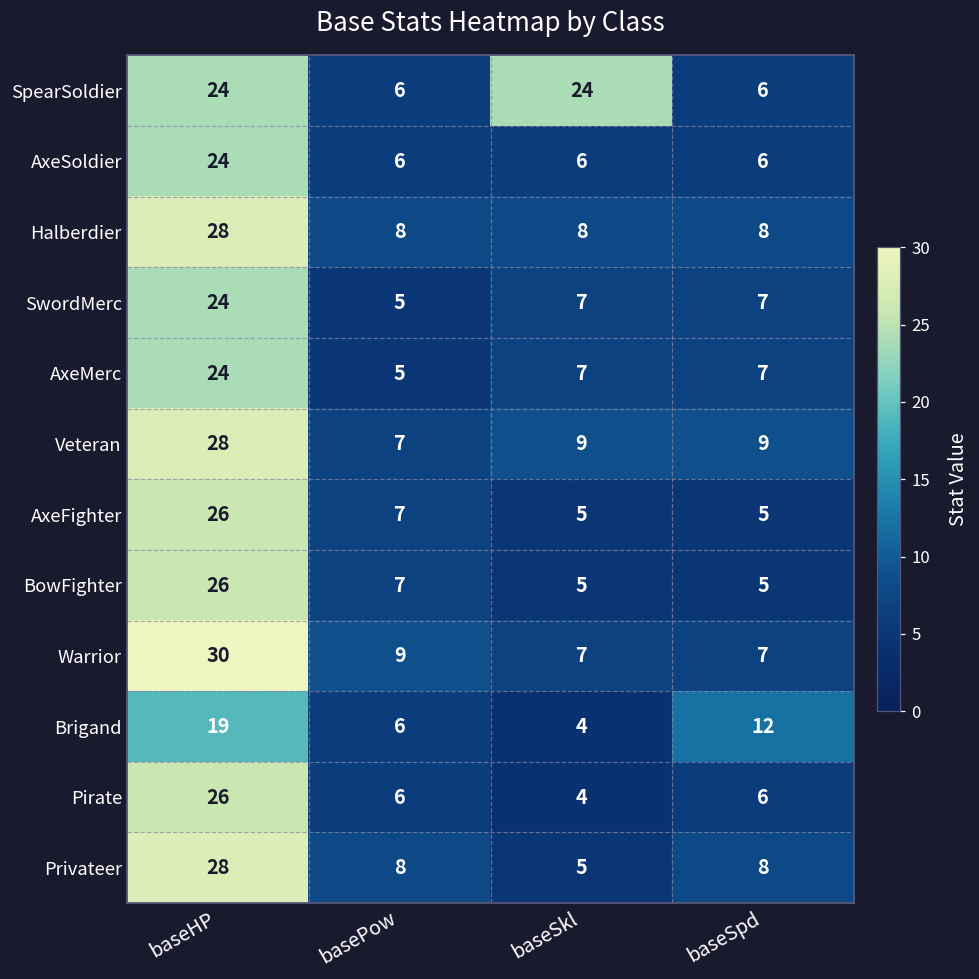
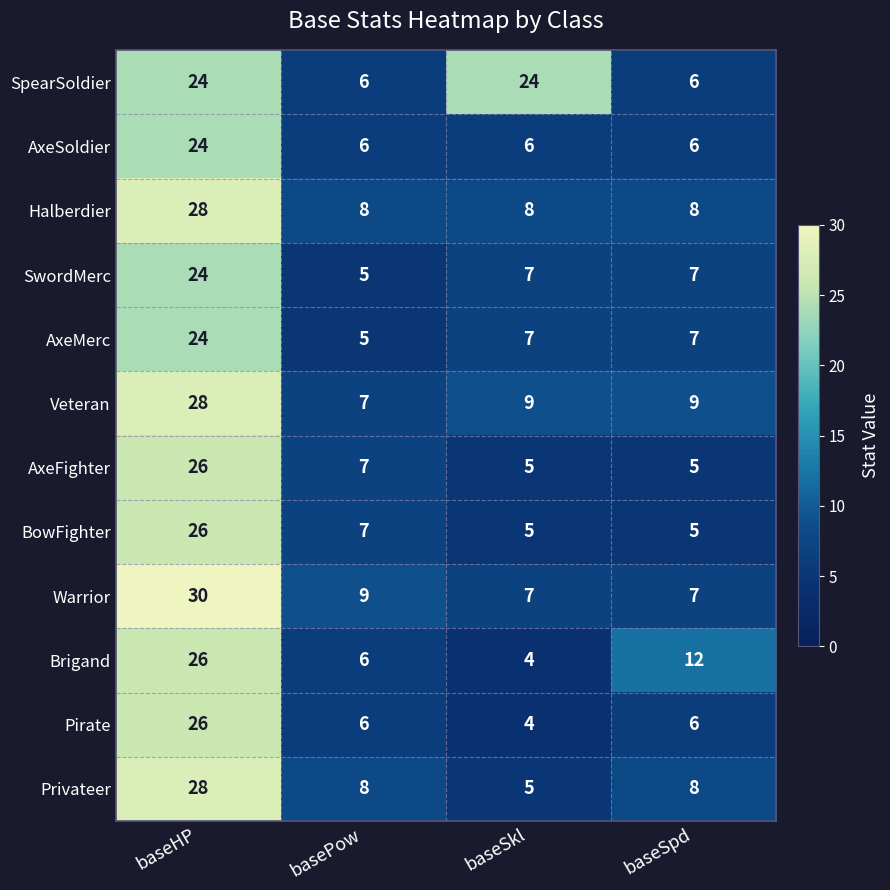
  {
    "SpearSoldier": {
      "baseHP": 24,
      "basePow": 6,
      "baseSkl": 24,
      "baseSpd": 6
    },
    "AxeSoldier": {
      "baseHP": 24,
      "basePow": 6,
      "baseSkl": 6,
      "baseSpd": 6
    },
    "Halberdier": {
      "baseHP": 28,
      "basePow": 8,
      "baseSkl": 8,
      "baseSpd": 8
    },
    "SwordMerc": {
      "baseHP": 24,
      "basePow": 5,
      "baseSkl": 7,
      "baseSpd": 7
    },
    "AxeMerc": {
      "baseHP": 24,
      "basePow": 5,
      "baseSkl": 7,
      "baseSpd": 7
    },
    "Veteran": {
      "baseHP": 28,
      "basePow": 7,
      "baseSkl": 9,
      "baseSpd": 9
    },
    "AxeFighter": {
      "baseHP": 26,
      "basePow": 7,
      "baseSkl": 5,
      "baseSpd": 5
    },
    "BowFighter": {
      "baseHP": 26,
      "basePow": 7,
      "baseSkl": 5,
      "baseSpd": 5
    },
    "Warrior": {
      "baseHP": 30,
      "basePow": 9,
      "baseSkl": 7,
      "baseSpd": 7
    },
    "Brigand": {
-     "baseHP": 19,
+     "baseHP": 26,
      "basePow": 6,
      "baseSkl": 4,
      "baseSpd": 12
    },
    "Pirate": {
      "baseHP": 26,
      "basePow": 6,
      "baseSkl": 4,
      "baseSpd": 6
    },
    "Privateer": {
      "baseHP": 28,
      "basePow": 8,
      "baseSkl": 5,
      "baseSpd": 8
    }
  }
